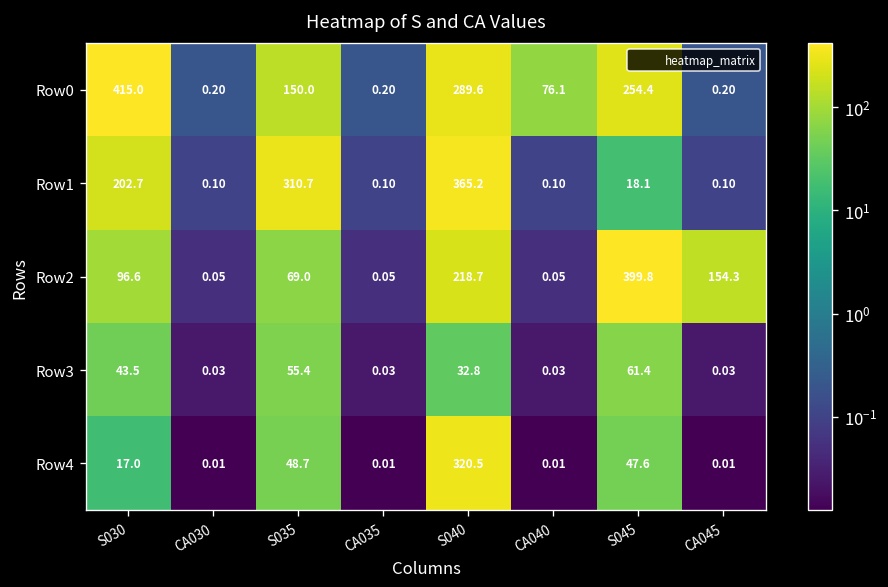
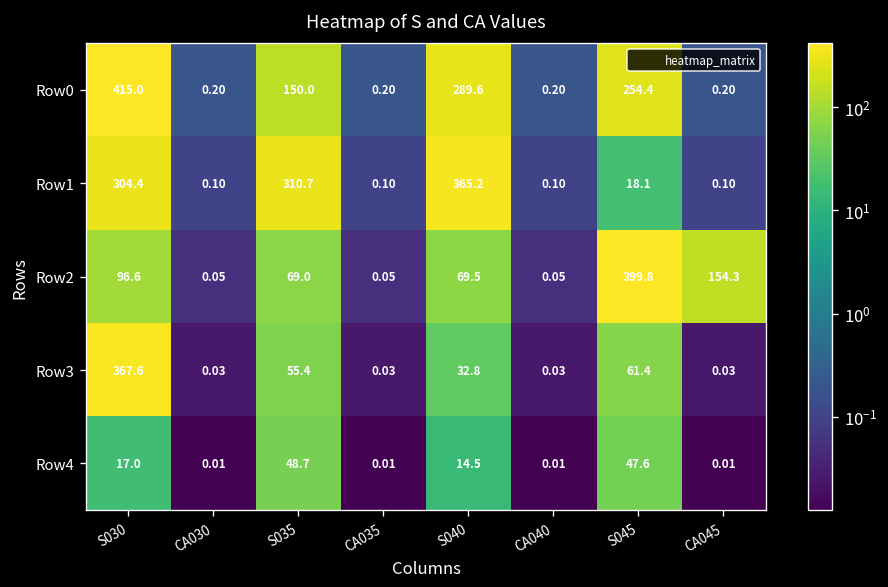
  {
    "Row0": {
      "S030": 415.0,
      "CA030": 0.20,
      "S035": 150.0,
      "CA035": 0.20,
      "S040": 289.6,
-     "CA040": 76.1,
+     "CA040": 0.20,
      "S045": 254.4,
      "CA045": 0.20
    },
    "Row1": {
-     "S030": 202.7,
+     "S030": 304.4,
      "CA030": 0.10,
      "S035": 310.7,
      "CA035": 0.10,
      "S040": 365.2,
      "CA040": 0.10,
      "S045": 18.1,
      "CA045": 0.10
    },
    "Row2": {
      "S030": 96.6,
      "CA030": 0.05,
      "S035": 69.0,
      "CA035": 0.05,
-     "S040": 218.7,
+     "S040": 69.5,
      "CA040": 0.05,
      "S045": 399.8,
      "CA045": 154.3
    },
    "Row3": {
-     "S030": 43.5,
+     "S030": 367.6,
      "CA030": 0.03,
      "S035": 55.4,
      "CA035": 0.03,
      "S040": 32.8,
      "CA040": 0.03,
      "S045": 61.4,
      "CA045": 0.03
    },
    "Row4": {
      "S030": 17.0,
      "CA030": 0.01,
      "S035": 48.7,
      "CA035": 0.01,
-     "S040": 320.5,
+     "S040": 14.5,
      "CA040": 0.01,
      "S045": 47.6,
      "CA045": 0.01
    }
  }
